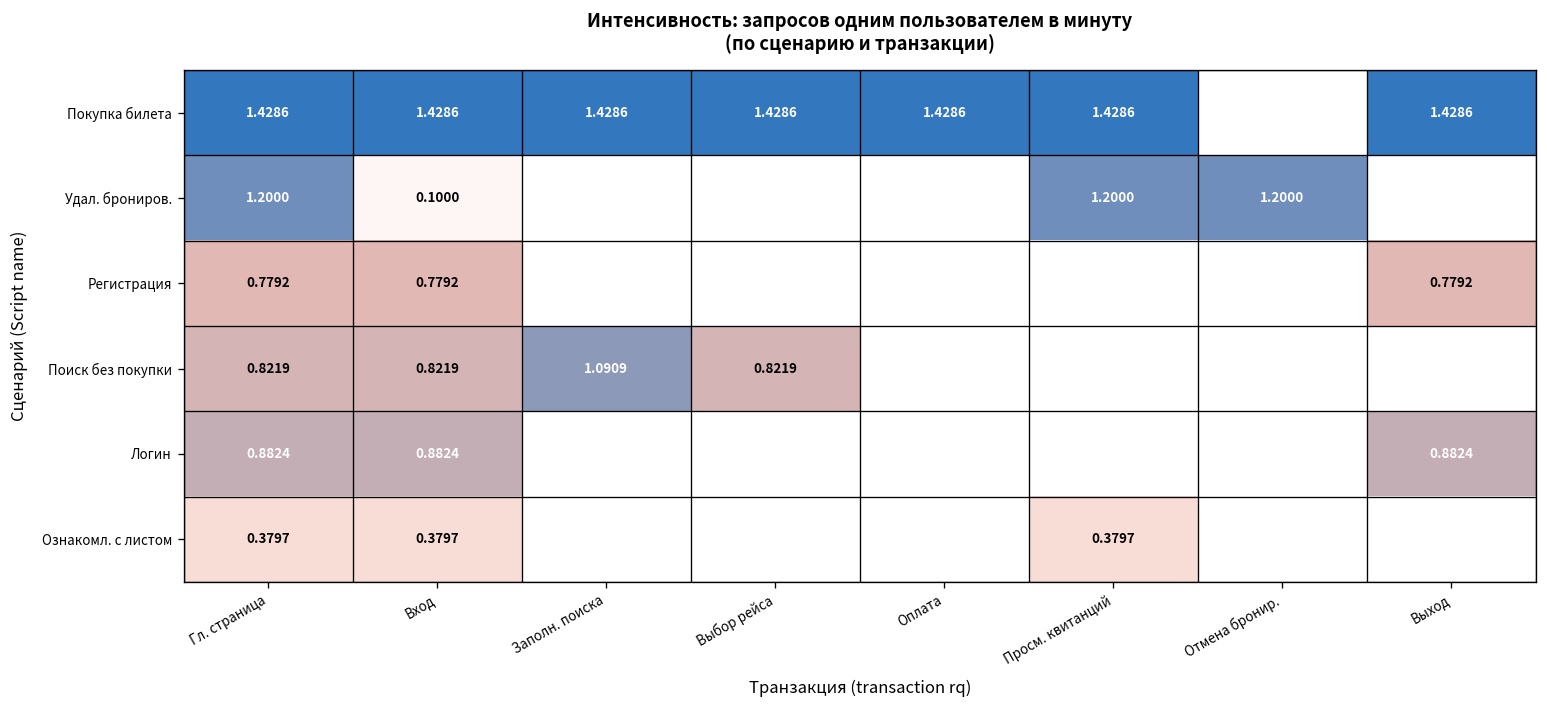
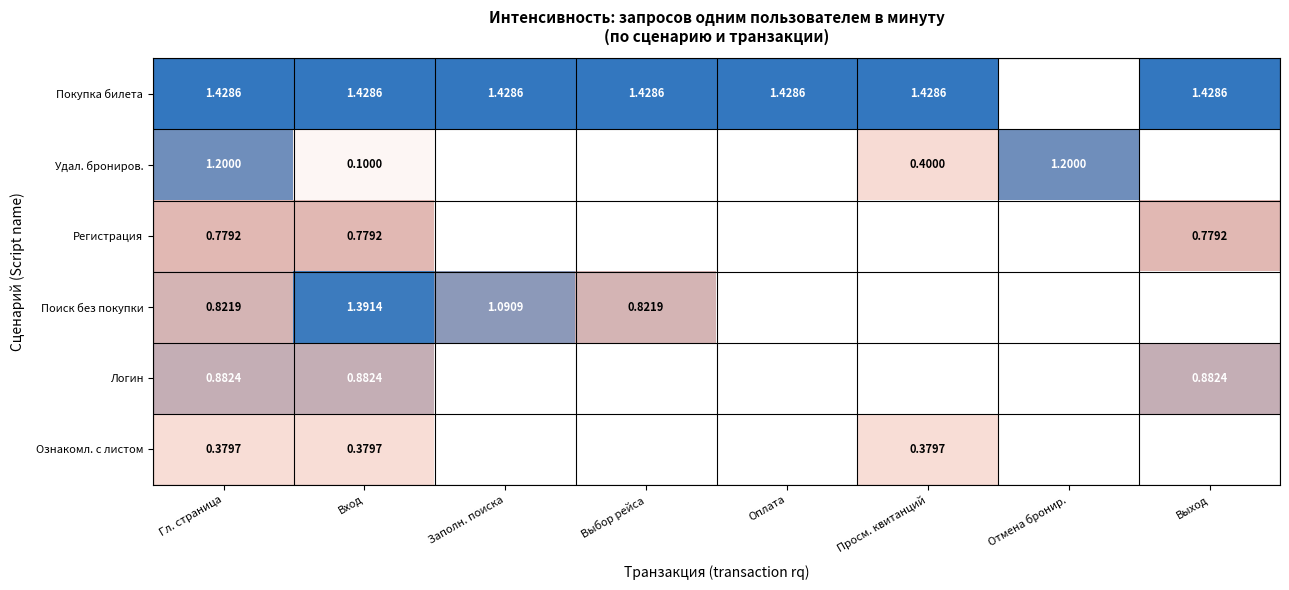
  {
    "Покупка билета": {
      "Гл. страница": 1.4286,
      "Вход": 1.4286,
      "Заполн. поиска": 1.4286,
      "Выбор рейса": 1.4286,
      "Оплата": 1.4286,
      "Просм. квитанций": 1.4286,
      "Выход": 1.4286
    },
    "Удал. брониров.": {
      "Гл. страница": 1.2000,
      "Вход": 0.1000,
-     "Просм. квитанций": 1.2000,
+     "Просм. квитанций": 0.4000,
      "Отмена бронир.": 1.2000
    },
    "Регистрация": {
      "Гл. страница": 0.7792,
      "Вход": 0.7792,
      "Выход": 0.7792
    },
    "Поиск без покупки": {
      "Гл. страница": 0.8219,
-     "Вход": 0.8219,
+     "Вход": 1.3914,
      "Заполн. поиска": 1.0909,
      "Выбор рейса": 0.8219
    },
    "Логин": {
      "Гл. страница": 0.8824,
      "Вход": 0.8824,
      "Выход": 0.8824
    },
    "Ознакомл. с листом": {
      "Гл. страница": 0.3797,
      "Вход": 0.3797,
      "Просм. квитанций": 0.3797
    }
  }
